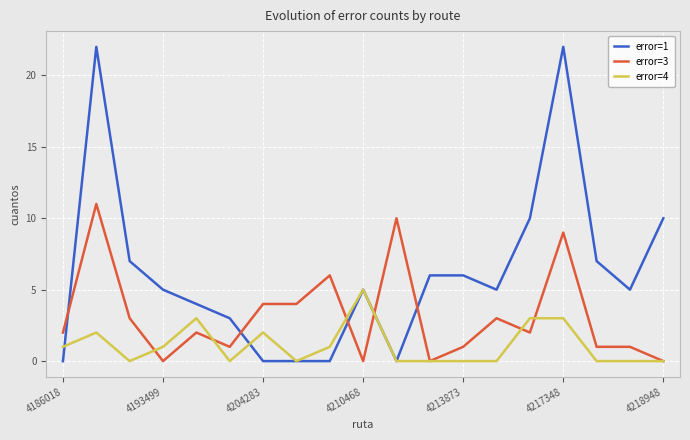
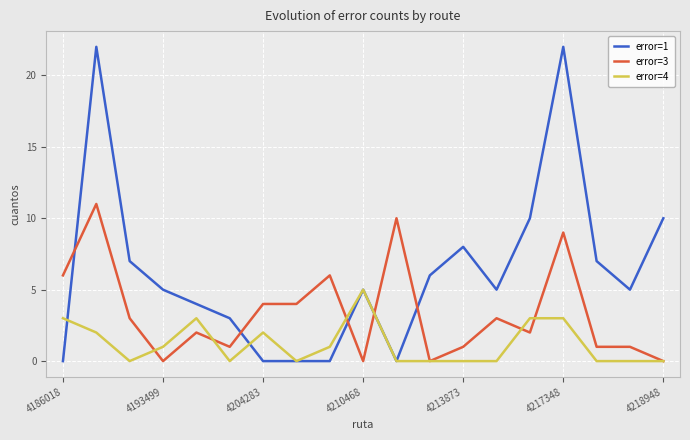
  {
    "error=1": {
      "4186018": 0,
      "4193499": 5,
      "4204283": 0,
-     "4213873": 6,
+     "4213873": 8,
      "4217348": 22,
      "4218948": 10
    },
    "error=3": {
-     "4186018": 2,
+     "4186018": 6,
      "4193499": 0,
      "4204283": 4,
      "4210468": 0,
      "4213873": 1,
      "4217348": 9
    },
    "error=4": {
-     "4186018": 1,
+     "4186018": 3,
      "4193499": 1,
      "4204283": 2,
      "4213873": 0,
      "4217348": 3
    }
  }
